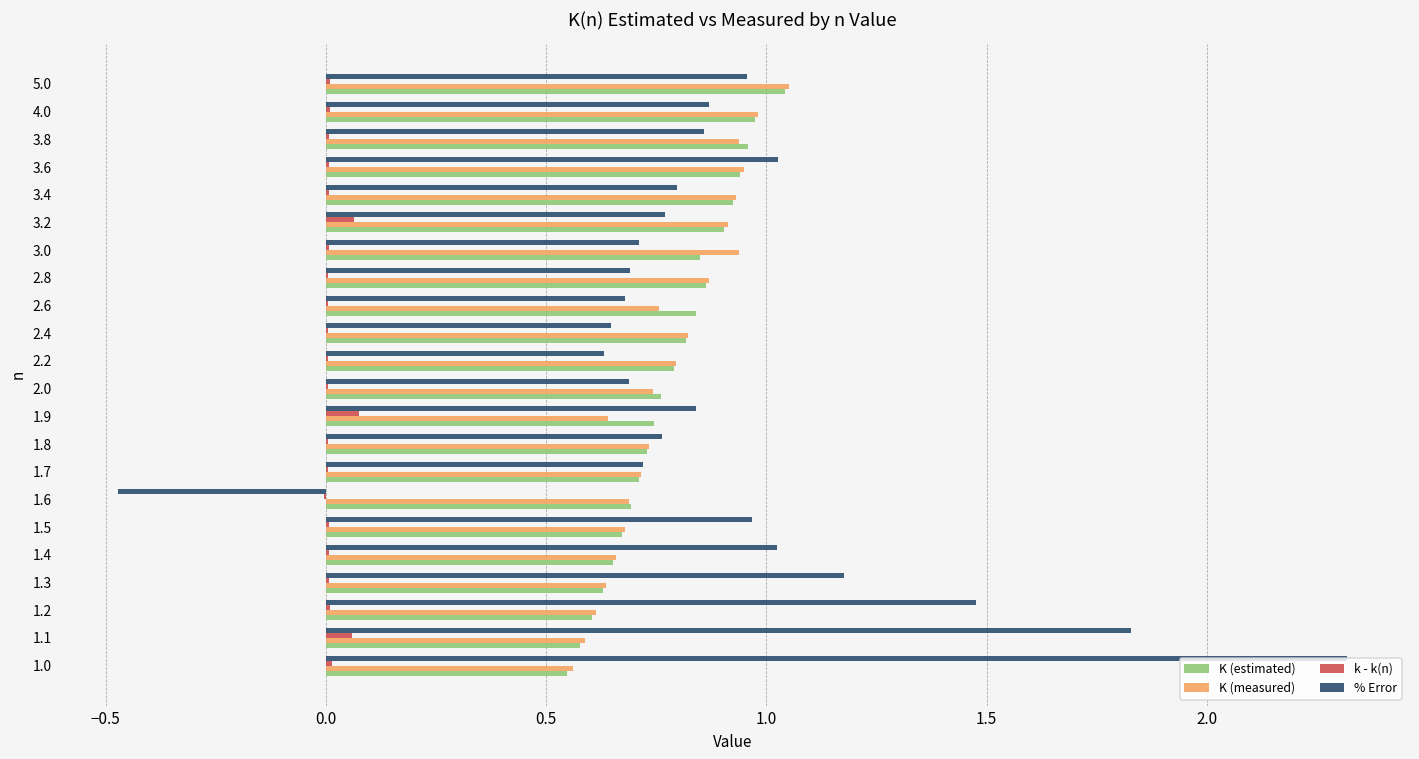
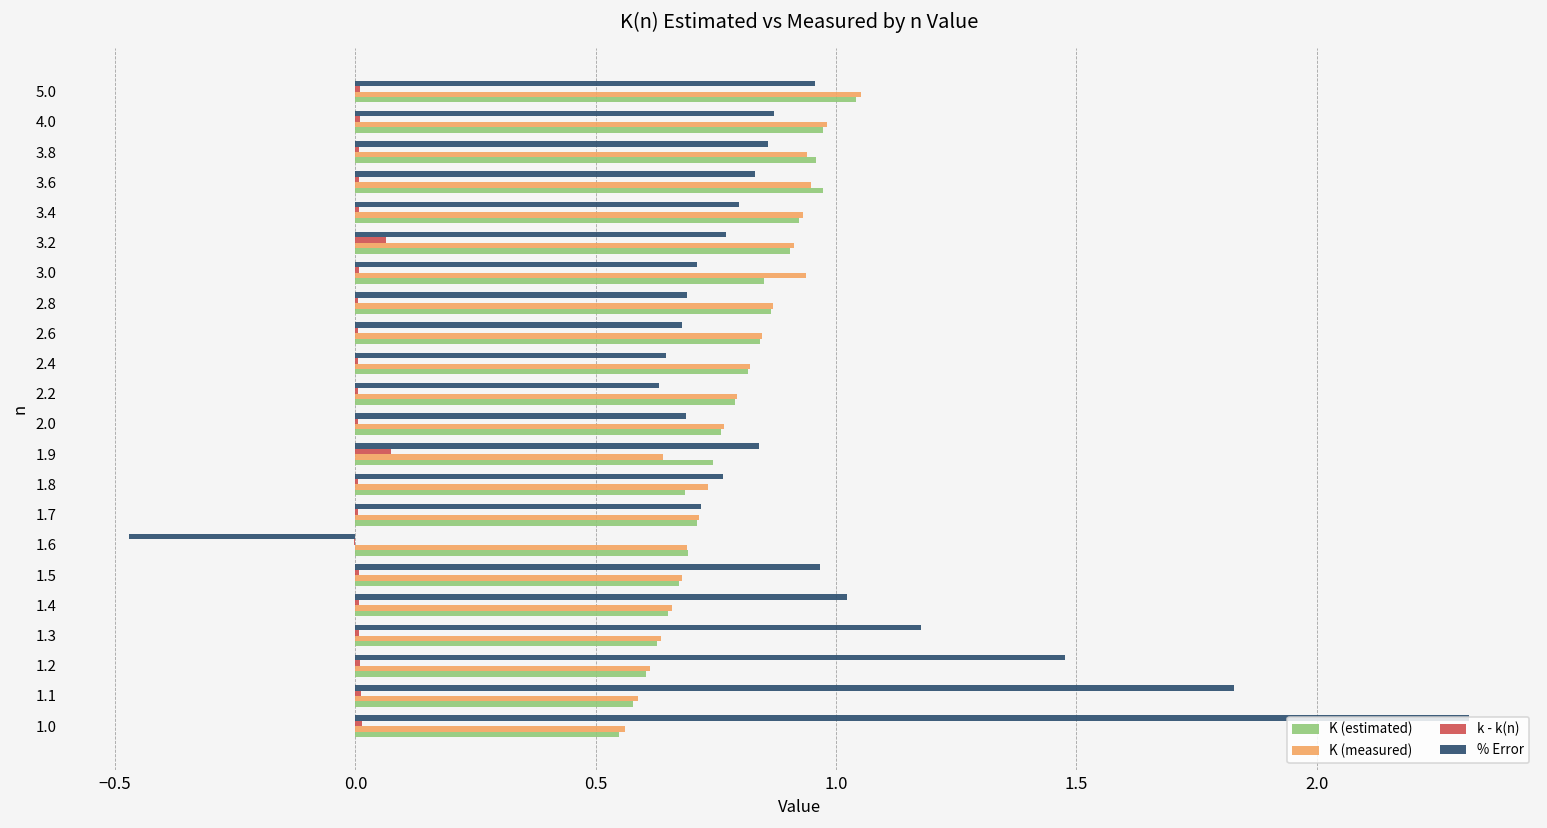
  {
    "K (estimated)": {
      "5.0": 1.04,
      "4.0": 0.97,
      "3.8": 0.96,
-     "3.6": 0.94,
+     "3.6": 0.97,
      "3.4": 0.92,
      "3.2": 0.90,
      "3.0": 0.85,
      "2.8": 0.86,
      "2.6": 0.84,
      "2.4": 0.82,
      "2.2": 0.79,
      "2.0": 0.76,
      "1.9": 0.74,
-     "1.8": 0.73,
+     "1.8": 0.68,
      "1.7": 0.71,
      "1.6": 0.69,
      "1.5": 0.67,
      "1.4": 0.65,
      "1.3": 0.63,
      "1.2": 0.60,
      "1.1": 0.58,
      "1.0": 0.55
    },
    "K (measured)": {
      "5.0": 1.05,
      "4.0": 0.98,
      "3.8": 0.94,
      "3.6": 0.95,
      "3.4": 0.93,
      "3.2": 0.91,
      "3.0": 0.94,
      "2.8": 0.87,
-     "2.6": 0.76,
+     "2.6": 0.85,
      "2.4": 0.82,
      "2.2": 0.80,
-     "2.0": 0.74,
+     "2.0": 0.77,
      "1.9": 0.64,
      "1.8": 0.73,
      "1.7": 0.72,
      "1.6": 0.69,
      "1.5": 0.68,
      "1.4": 0.66,
      "1.3": 0.64,
      "1.2": 0.61,
      "1.1": 0.59,
      "1.0": 0.56
    },
    "k - k(n)": {
      "5.0": 0.01,
      "4.0": 0.01,
      "3.8": 0.01,
      "3.6": 0.01,
      "3.4": 0.01,
      "3.2": 0.06,
      "3.0": 0.01,
      "1.9": 0.07,
      "1.5": 0.01,
      "1.4": 0.01,
      "1.3": 0.01,
      "1.2": 0.01,
-     "1.1": 0.06,
+     "1.1": 0.01,
      "1.0": 0.01
    },
    "% Error": {
      "5.0": 0.96,
      "4.0": 0.87,
      "3.8": 0.86,
-     "3.6": 1.03,
+     "3.6": 0.83,
      "3.4": 0.80,
      "3.2": 0.77,
      "3.0": 0.71,
      "2.8": 0.69,
      "2.6": 0.68,
      "2.4": 0.65,
      "2.2": 0.63,
      "2.0": 0.69,
      "1.9": 0.84,
      "1.8": 0.76,
      "1.7": 0.72,
      "1.6": -0.47,
      "1.5": 0.97,
      "1.4": 1.02,
      "1.3": 1.18,
      "1.2": 1.48,
      "1.1": 1.83,
      "1.0": 2.32
    }
  }
